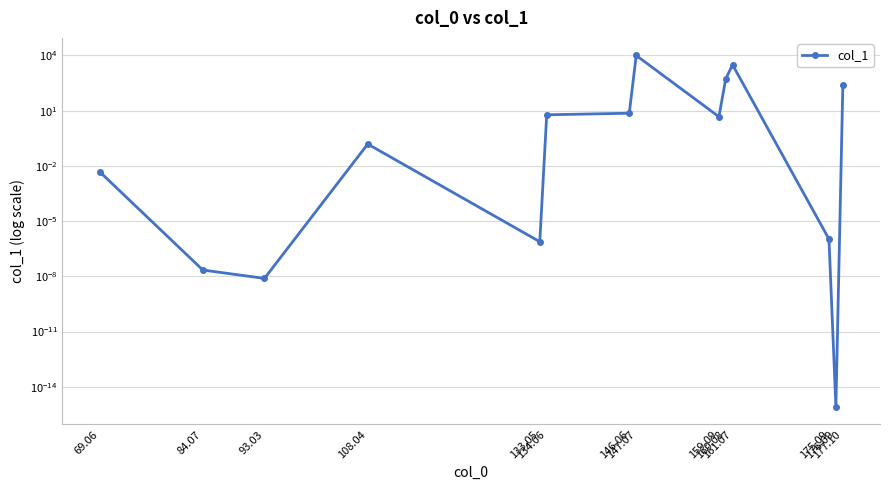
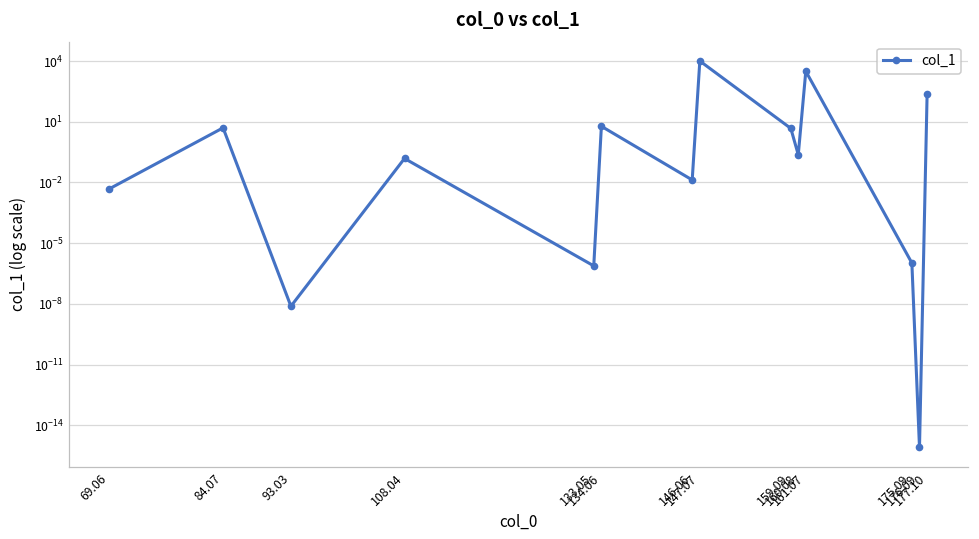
  {
    "69.06": 0.005,
-   "84.07": 0,
+   "84.07": 5,
    "93.03": 0.000000008,
    "108.04": 0.2,
    "133.05": 0.0000008,
    "134.06": 6,
-   "146.06": 7,
+   "146.06": 0.01,
    "147.07": 10000,
    "159.09": 5,
-   "160.08": 500,
+   "160.08": 0.2,
    "161.07": 3000,
    "175.09": 0.000001,
    "176.09": 0.000000000000,
    "177.10": 200
  }
